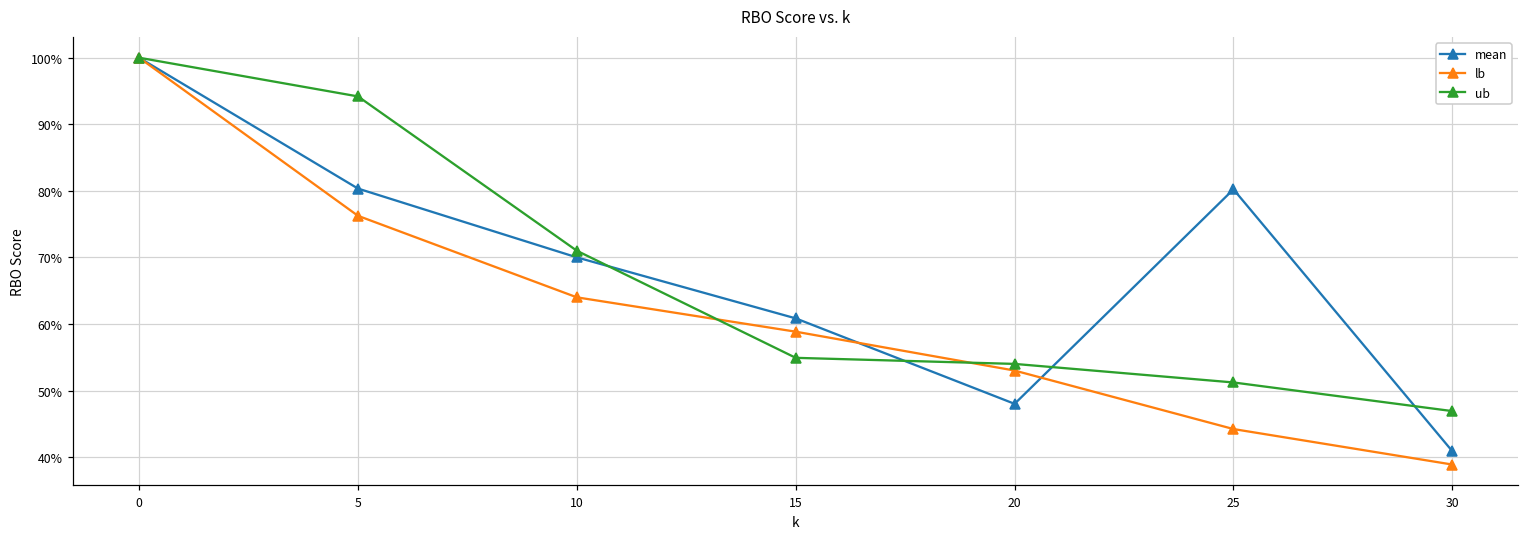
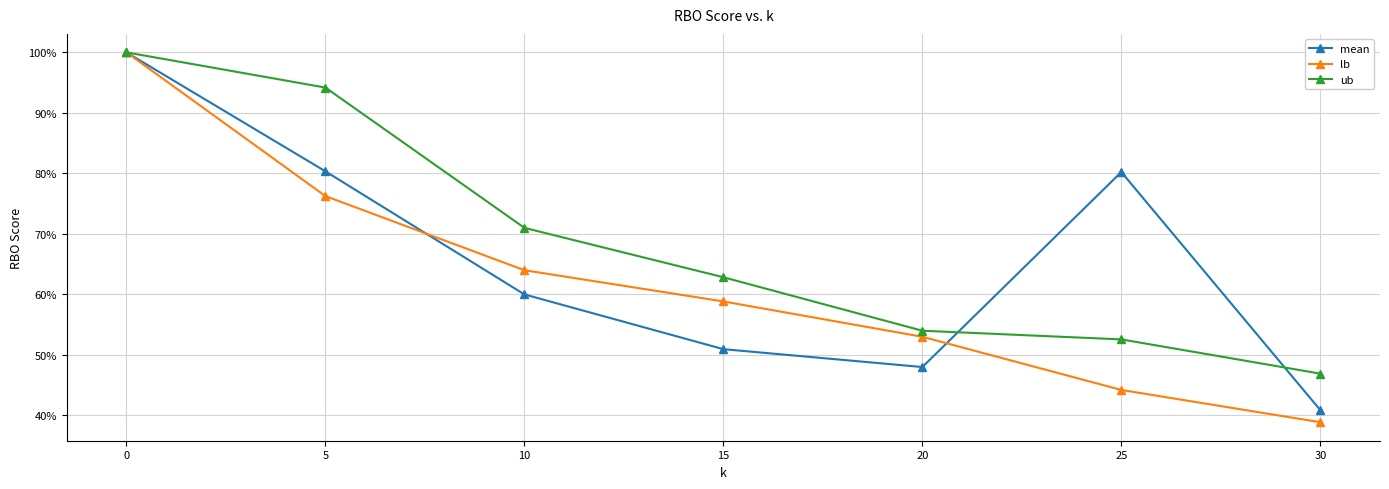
  {
    "mean": {
      "5": "80%",
-     "10": "70%",
-     "15": "61%",
+     "10": "60%",
+     "15": "51%",
      "20": "48%",
      "25": "80%",
      "30": "41%"
    },
    "lb": {
      "5": "76%",
      "10": "64%",
      "15": "59%",
      "20": "53%",
      "25": "44%",
      "30": "39%"
    },
    "ub": {
      "5": "94%",
      "10": "71%",
-     "15": "55%",
+     "15": "63%",
      "20": "54%",
-     "25": "51%",
+     "25": "53%",
      "30": "47%"
    }
  }
